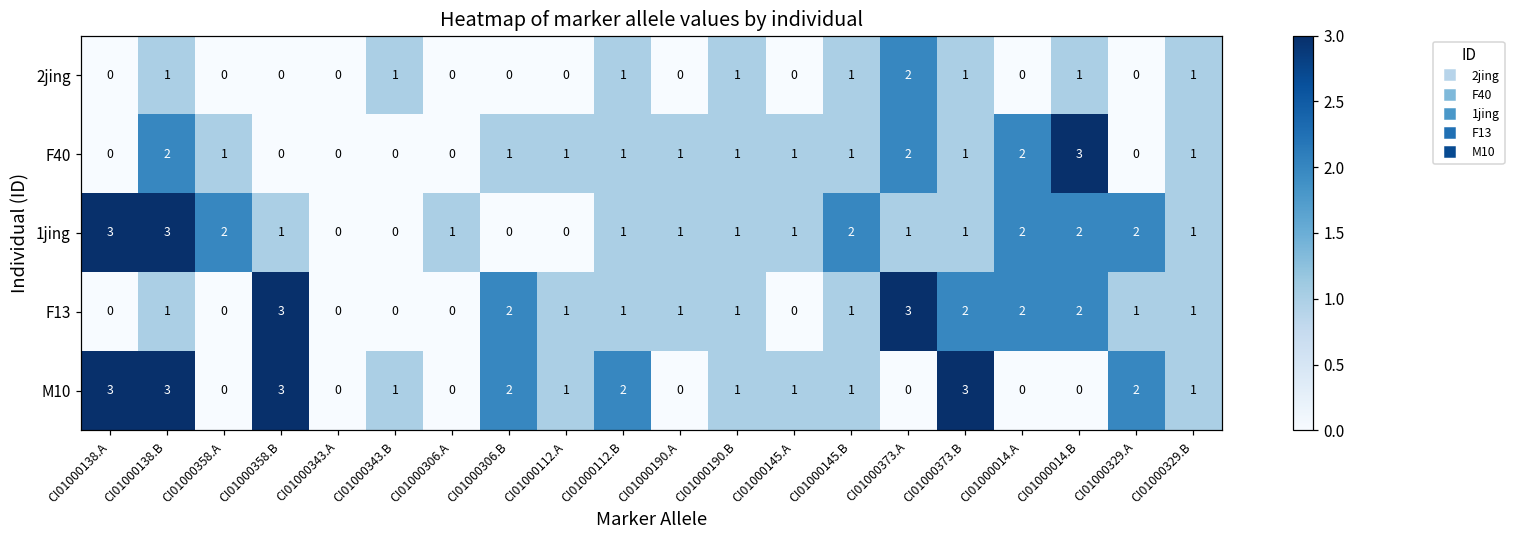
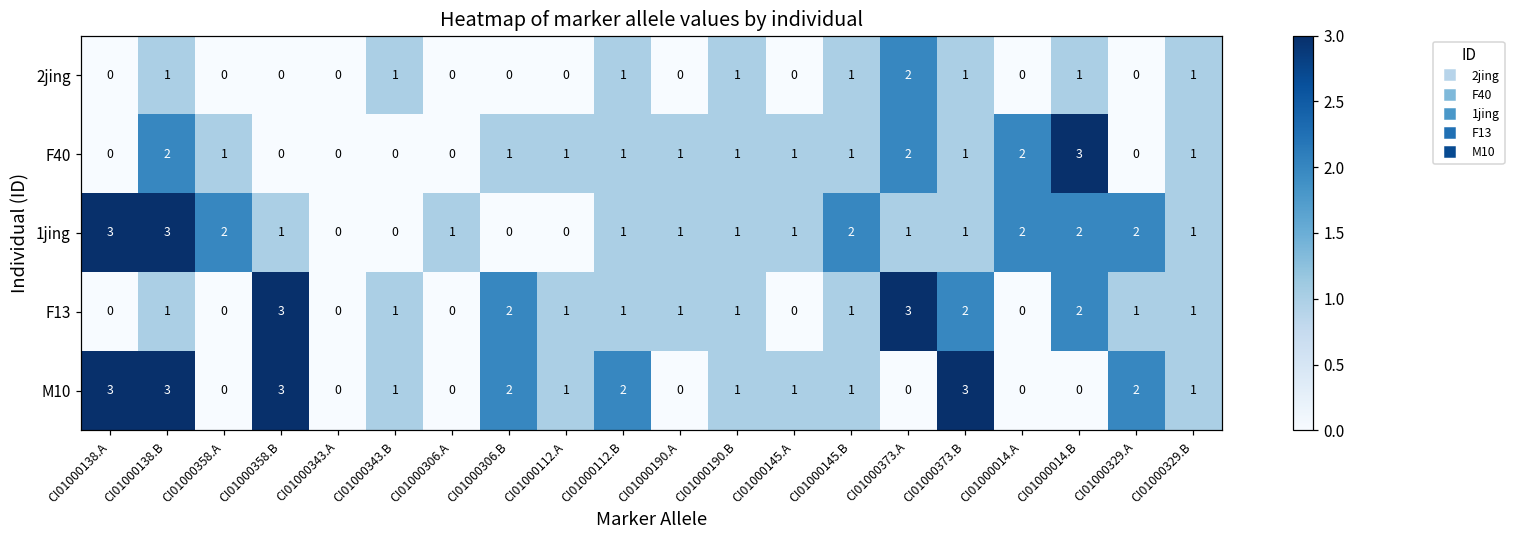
  {
    "2jing": {
      "CI01000138.A": 0,
      "CI01000138.B": 1,
      "CI01000358.A": 0,
      "CI01000358.B": 0,
      "CI01000343.A": 0,
      "CI01000343.B": 1,
      "CI01000306.A": 0,
      "CI01000306.B": 0,
      "CI01000112.A": 0,
      "CI01000112.B": 1,
      "CI01000190.A": 0,
      "CI01000190.B": 1,
      "CI01000145.A": 0,
      "CI01000145.B": 1,
      "CI01000373.A": 2,
      "CI01000373.B": 1,
      "CI01000014.A": 0,
      "CI01000014.B": 1,
      "CI01000329.A": 0,
      "CI01000329.B": 1
    },
    "F40": {
      "CI01000138.A": 0,
      "CI01000138.B": 2,
      "CI01000358.A": 1,
      "CI01000358.B": 0,
      "CI01000343.A": 0,
      "CI01000343.B": 0,
      "CI01000306.A": 0,
      "CI01000306.B": 1,
      "CI01000112.A": 1,
      "CI01000112.B": 1,
      "CI01000190.A": 1,
      "CI01000190.B": 1,
      "CI01000145.A": 1,
      "CI01000145.B": 1,
      "CI01000373.A": 2,
      "CI01000373.B": 1,
      "CI01000014.A": 2,
      "CI01000014.B": 3,
      "CI01000329.A": 0,
      "CI01000329.B": 1
    },
    "1jing": {
      "CI01000138.A": 3,
      "CI01000138.B": 3,
      "CI01000358.A": 2,
      "CI01000358.B": 1,
      "CI01000343.A": 0,
      "CI01000343.B": 0,
      "CI01000306.A": 1,
      "CI01000306.B": 0,
      "CI01000112.A": 0,
      "CI01000112.B": 1,
      "CI01000190.A": 1,
      "CI01000190.B": 1,
      "CI01000145.A": 1,
      "CI01000145.B": 2,
      "CI01000373.A": 1,
      "CI01000373.B": 1,
      "CI01000014.A": 2,
      "CI01000014.B": 2,
      "CI01000329.A": 2,
      "CI01000329.B": 1
    },
    "F13": {
      "CI01000138.A": 0,
      "CI01000138.B": 1,
      "CI01000358.A": 0,
      "CI01000358.B": 3,
      "CI01000343.A": 0,
-     "CI01000343.B": 0,
+     "CI01000343.B": 1,
      "CI01000306.A": 0,
      "CI01000306.B": 2,
      "CI01000112.A": 1,
      "CI01000112.B": 1,
      "CI01000190.A": 1,
      "CI01000190.B": 1,
      "CI01000145.A": 0,
      "CI01000145.B": 1,
      "CI01000373.A": 3,
      "CI01000373.B": 2,
-     "CI01000014.A": 2,
+     "CI01000014.A": 0,
      "CI01000014.B": 2,
      "CI01000329.A": 1,
      "CI01000329.B": 1
    },
    "M10": {
      "CI01000138.A": 3,
      "CI01000138.B": 3,
      "CI01000358.A": 0,
      "CI01000358.B": 3,
      "CI01000343.A": 0,
      "CI01000343.B": 1,
      "CI01000306.A": 0,
      "CI01000306.B": 2,
      "CI01000112.A": 1,
      "CI01000112.B": 2,
      "CI01000190.A": 0,
      "CI01000190.B": 1,
      "CI01000145.A": 1,
      "CI01000145.B": 1,
      "CI01000373.A": 0,
      "CI01000373.B": 3,
      "CI01000014.A": 0,
      "CI01000014.B": 0,
      "CI01000329.A": 2,
      "CI01000329.B": 1
    }
  }
